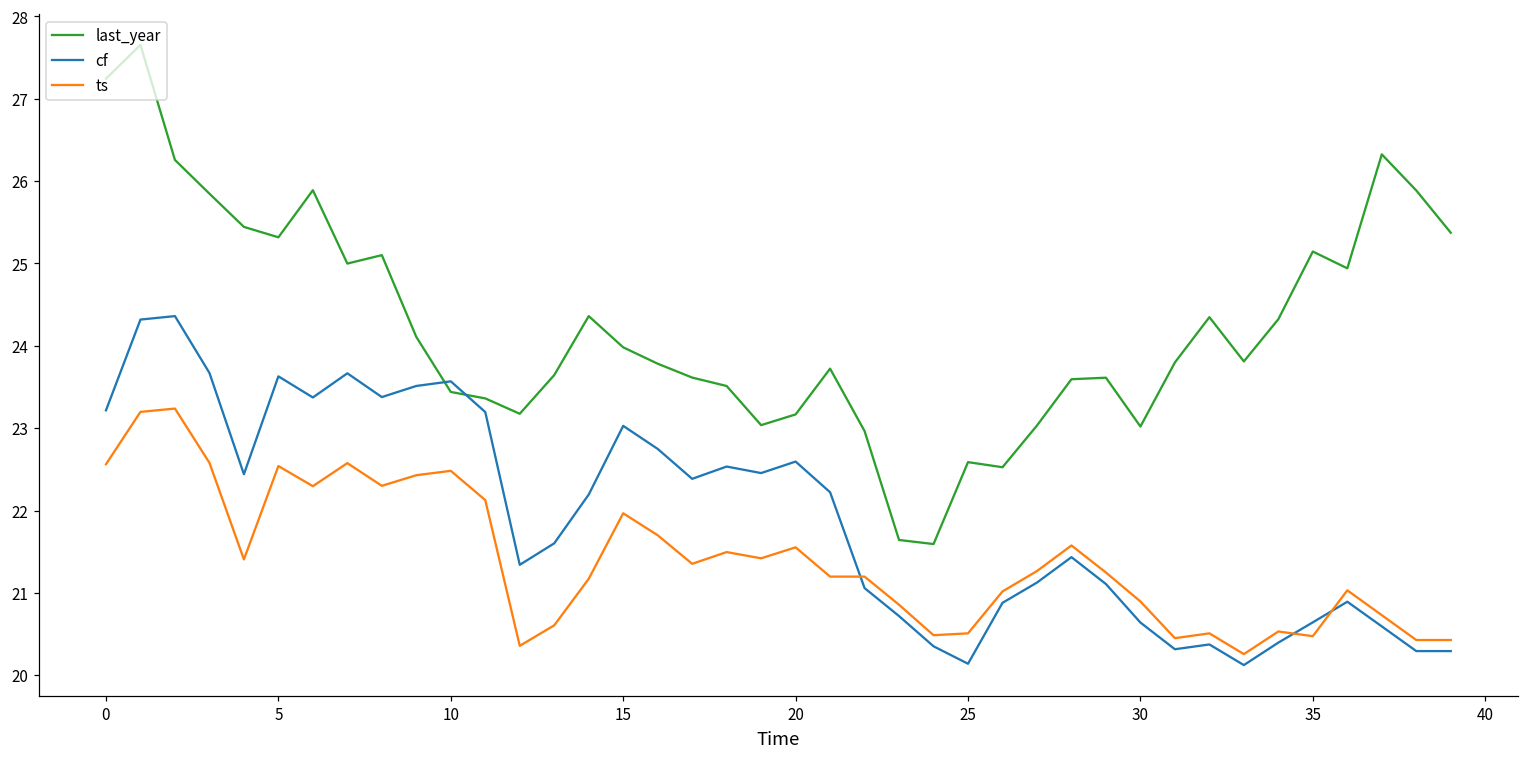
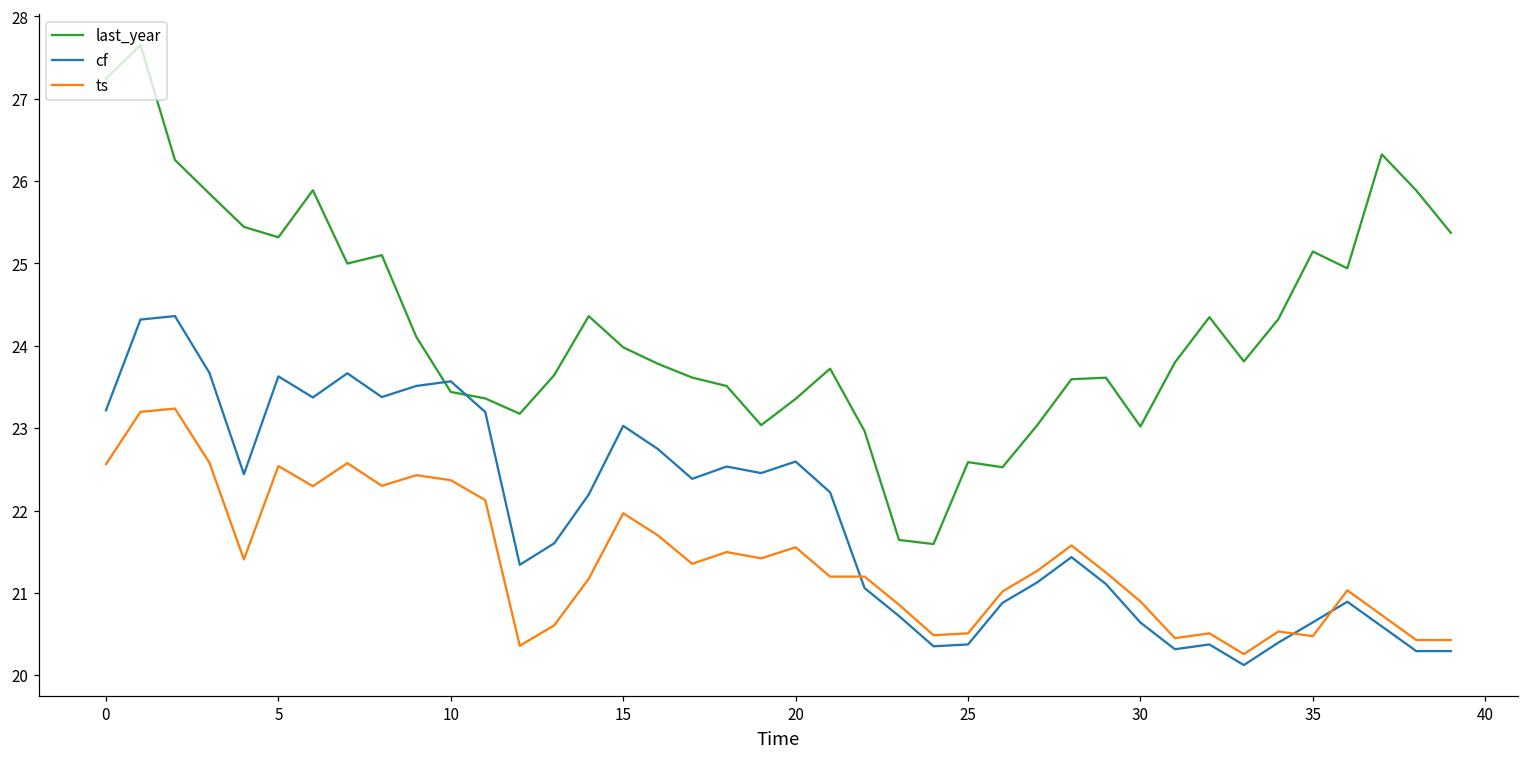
  {
    "last_year": {
      "5": 25.3,
      "10": 23.4,
      "15": 24.0,
-     "20": 23.2,
+     "20": 23.4,
      "25": 22.6,
      "30": 23.0,
      "35": 25.1
    },
    "cf": {
      "0": 23.2,
      "5": 23.6,
      "10": 23.6,
      "15": 23.0,
      "20": 22.6,
-     "25": 20.1,
+     "25": 20.4,
      "30": 20.6,
      "35": 20.6
    },
    "ts": {
      "0": 22.6,
      "5": 22.5,
-     "10": 22.5,
+     "10": 22.4,
      "15": 22.0,
      "20": 21.6,
      "25": 20.5,
      "30": 20.9,
      "35": 20.5
    }
  }
